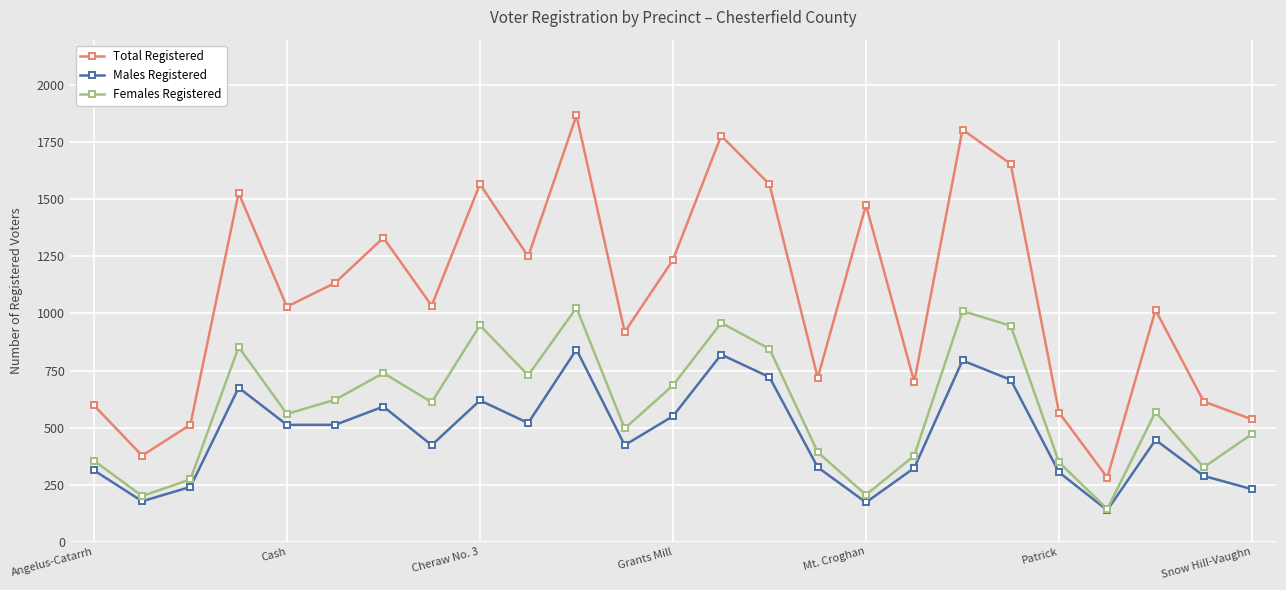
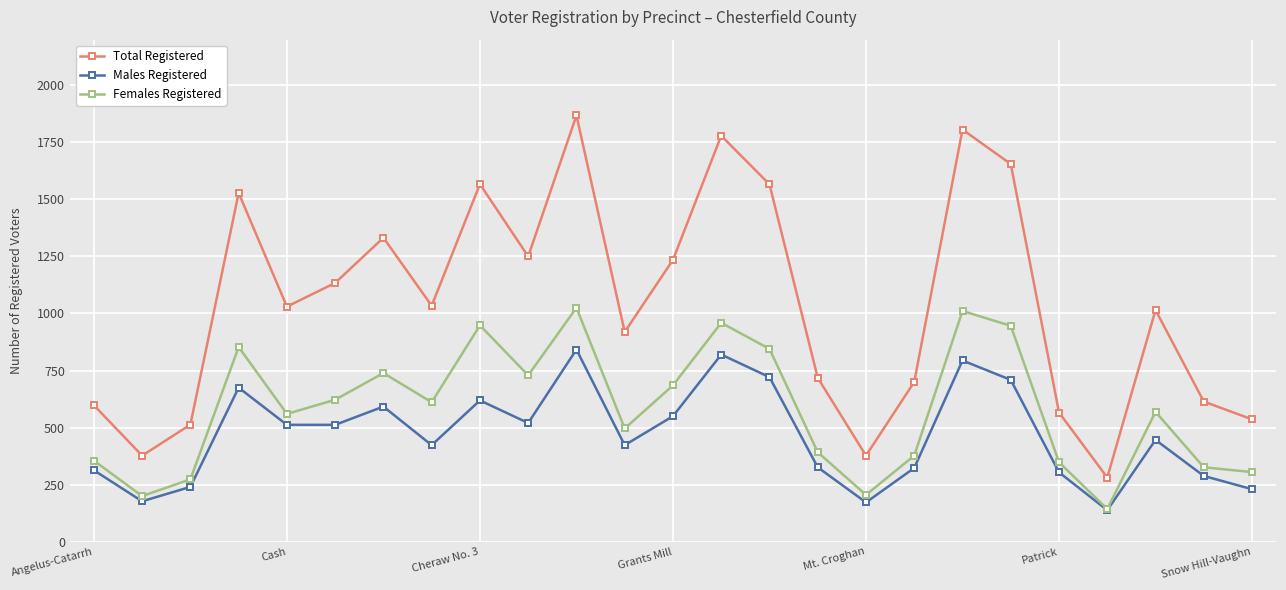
  {
    "Total Registered": {
      "Angelus-Catarrh": 600,
      "Cash": 1030,
      "Cheraw No. 3": 1570,
      "Grants Mill": 1240,
-     "Mt. Croghan": 1480,
+     "Mt. Croghan": 380,
      "Patrick": 570,
      "Snow Hill-Vaughn": 540
    },
    "Males Registered": {
      "Angelus-Catarrh": 310,
      "Cash": 510,
      "Cheraw No. 3": 620,
      "Grants Mill": 550,
      "Mt. Croghan": 170,
      "Patrick": 300,
      "Snow Hill-Vaughn": 230
    },
    "Females Registered": {
      "Angelus-Catarrh": 360,
      "Cash": 560,
      "Cheraw No. 3": 950,
      "Grants Mill": 690,
      "Mt. Croghan": 210,
      "Patrick": 350,
-     "Snow Hill-Vaughn": 470
+     "Snow Hill-Vaughn": 310
    }
  }
